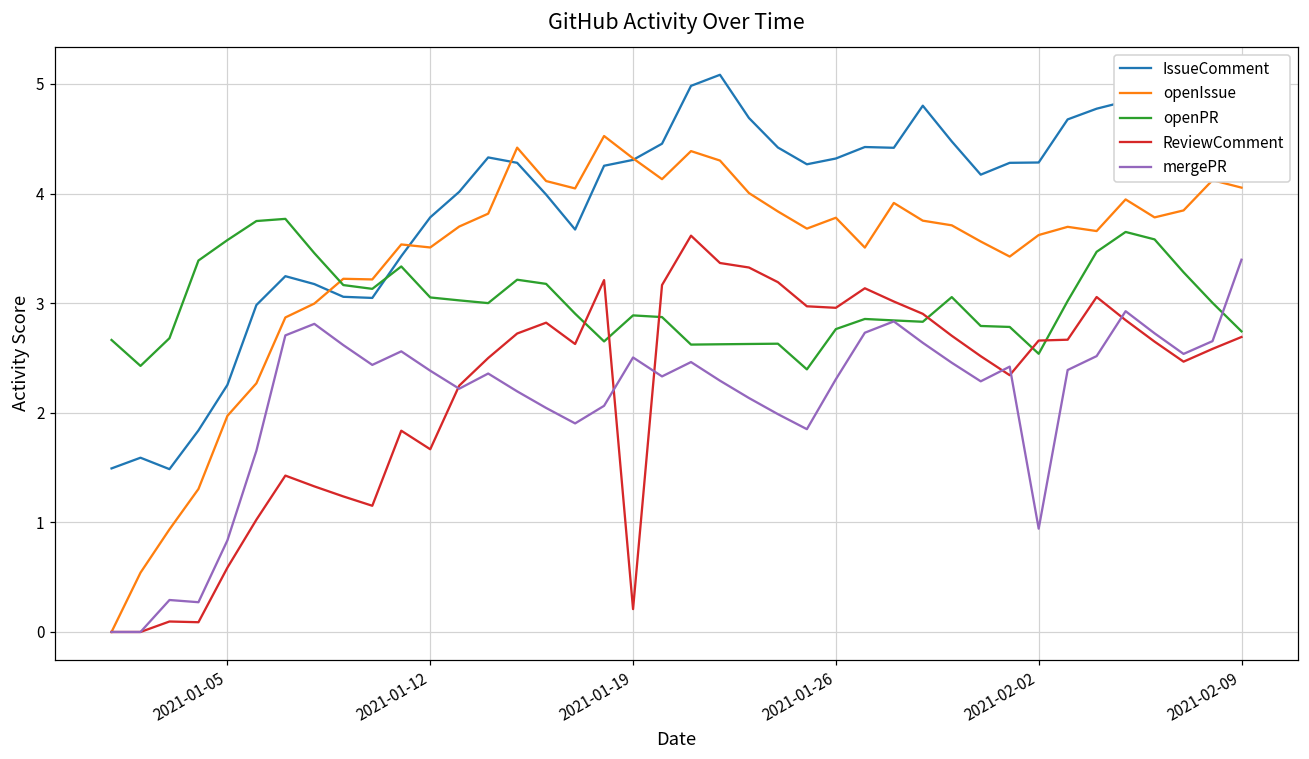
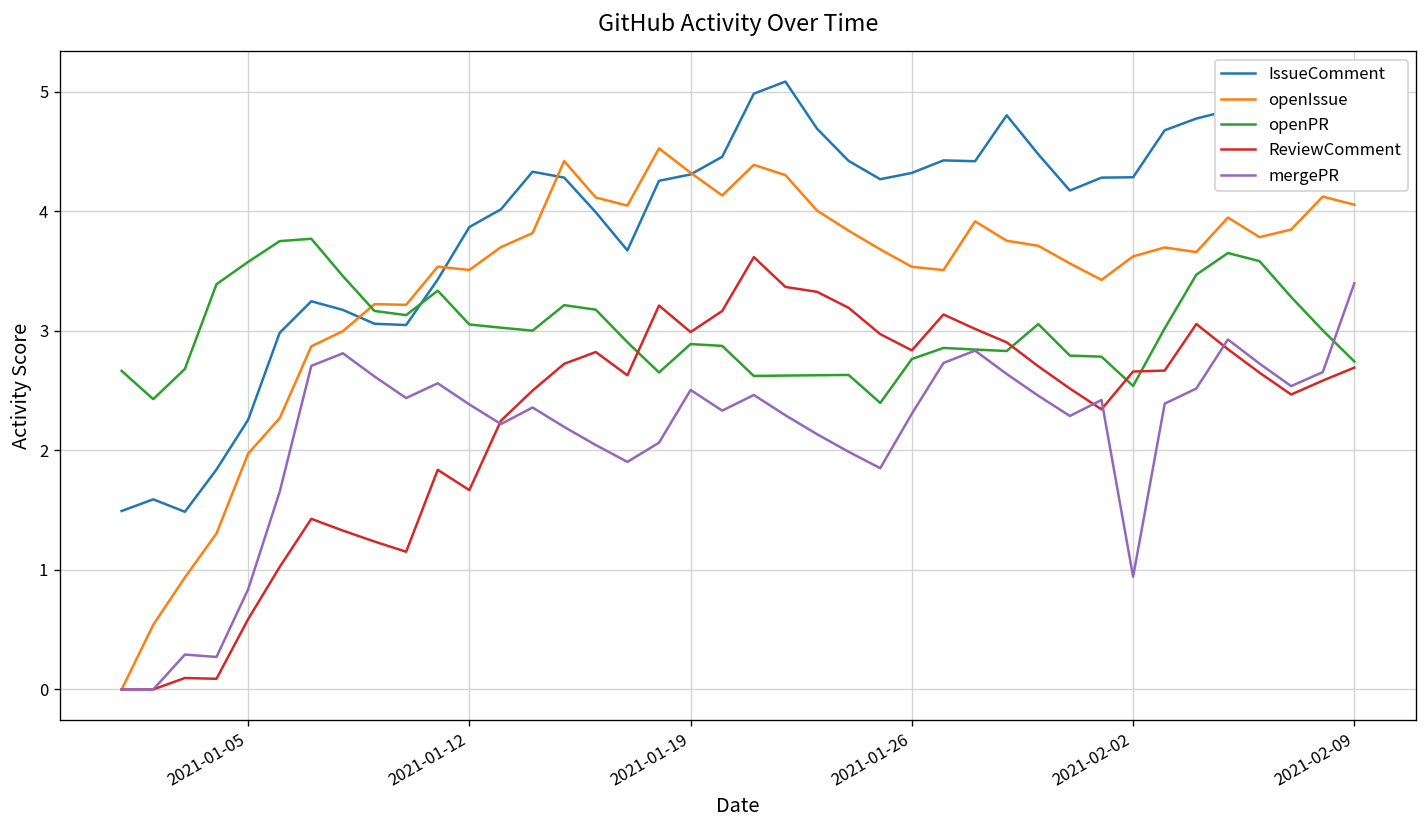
  {
    "IssueComment": {
      "2021-01-05": 2.3,
-     "2021-01-12": 3.8,
+     "2021-01-12": 3.9,
      "2021-01-26": 4.3,
      "2021-02-02": 4.3
    },
    "openIssue": {
      "2021-01-05": 2.0,
      "2021-01-12": 3.5,
-     "2021-01-26": 3.8,
+     "2021-01-26": 3.5,
      "2021-02-02": 3.6,
      "2021-02-09": 4.1
    },
    "openPR": {
      "2021-01-05": 3.6,
      "2021-01-12": 3.1,
      "2021-01-19": 2.9,
      "2021-01-26": 2.8,
      "2021-02-02": 2.5,
      "2021-02-09": 2.7
    },
    "ReviewComment": {
      "2021-01-05": 0.6,
      "2021-01-12": 1.7,
-     "2021-01-19": 0.2,
-     "2021-01-26": 3.0,
+     "2021-01-19": 3.0,
+     "2021-01-26": 2.8,
      "2021-02-02": 2.7,
      "2021-02-09": 2.7
    },
    "mergePR": {
      "2021-01-05": 0.8,
      "2021-01-12": 2.4,
      "2021-01-19": 2.5,
      "2021-01-26": 2.3,
      "2021-02-02": 0.9,
      "2021-02-09": 3.4
    }
  }
